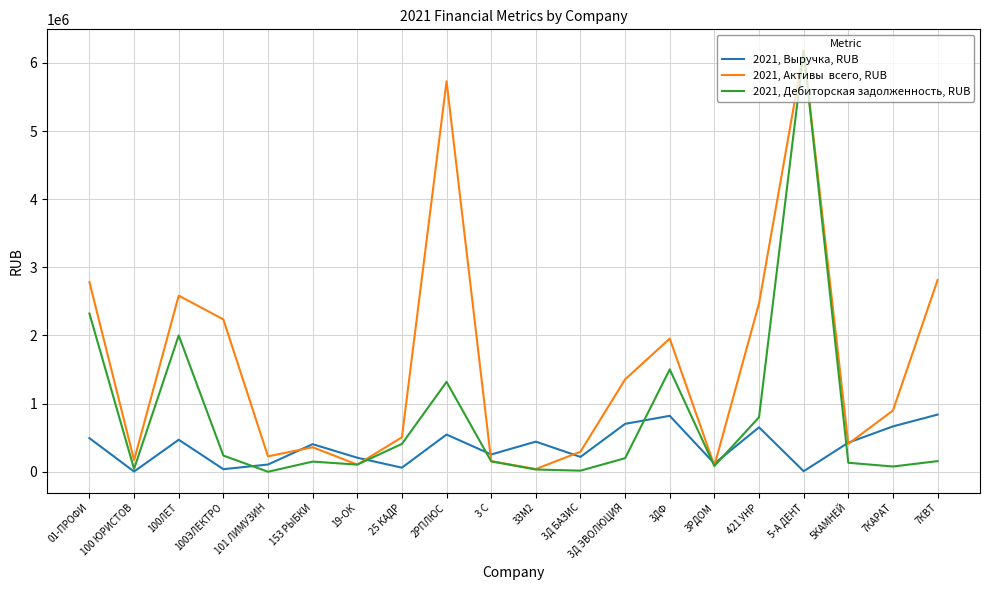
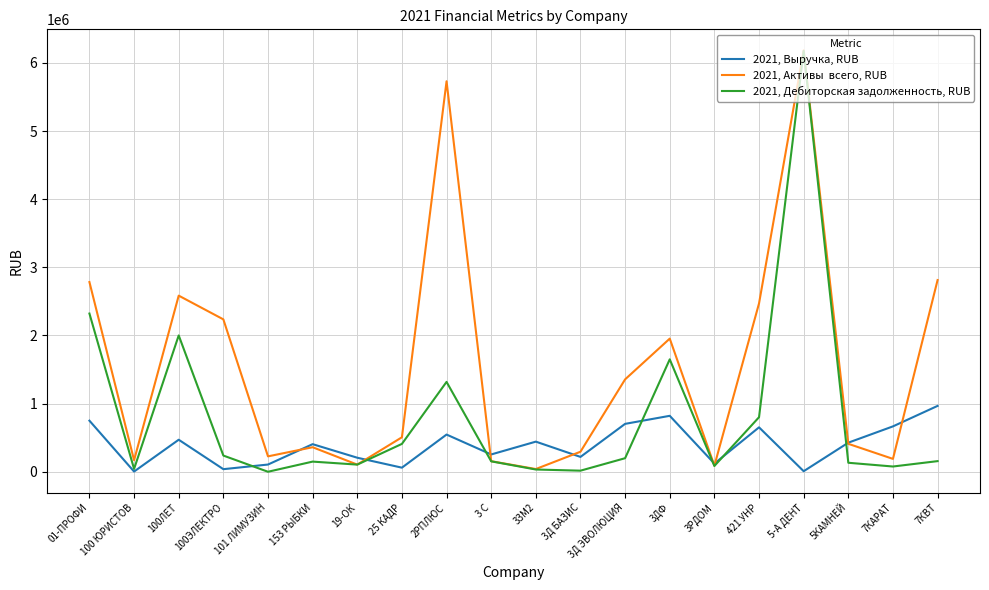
  {
    "2021, Выручка, RUB": {
-     "01-ПРОФИ": 500000,
+     "01-ПРОФИ": 700000,
      "100 ЮРИСТОВ": 0,
      "100ЛЕТ": 500000,
      "100ЭЛЕКТРО": 0,
      "101 ЛИМУЗИН": 100000,
      "153 РЫБКИ": 400000,
      "19-ОК": 200000,
      "25 КАДР": 100000,
      "2РПЛЮС": 500000,
      "3 С": 300000,
      "33М2": 400000,
      "3Д БАЗИС": 200000,
      "3Д ЭВОЛЮЦИЯ": 700000,
      "3ДФ": 800000,
      "421 УНР": 700000,
      "5-А ДЕНТ": 0,
      "7КАРАТ": 700000,
-     "7КВТ": 800000
+     "7КВТ": 1000000
    },
    "2021, Активы всего, RUB": {
      "01-ПРОФИ": 2800000,
      "100 ЮРИСТОВ": 200000,
      "100ЛЕТ": 2600000,
      "100ЭЛЕКТРО": 2200000,
      "101 ЛИМУЗИН": 200000,
      "153 РЫБКИ": 400000,
      "25 КАДР": 500000,
      "2РПЛЮС": 5700000,
      "3Д БАЗИС": 300000,
      "3Д ЭВОЛЮЦИЯ": 1400000,
      "3ДФ": 2000000,
      "421 УНР": 2500000,
-     "7КАРАТ": 900000,
+     "7КАРАТ": 200000,
      "7КВТ": 2800000
    },
    "2021, Дебиторская задолженность, RUB": {
      "01-ПРОФИ": 2300000,
      "100 ЮРИСТОВ": 0,
      "100ЛЕТ": 2000000,
      "100ЭЛЕКТРО": 200000,
      "101 ЛИМУЗИН": 0,
      "153 РЫБКИ": 100000,
      "25 КАДР": 400000,
      "2РПЛЮС": 1300000,
      "3Д БАЗИС": 0,
      "3Д ЭВОЛЮЦИЯ": 200000,
-     "3ДФ": 1500000,
+     "3ДФ": 1700000,
      "421 УНР": 800000,
      "5КАМНЕЙ": 100000,
      "7КАРАТ": 100000,
      "7КВТ": 200000
    }
  }
